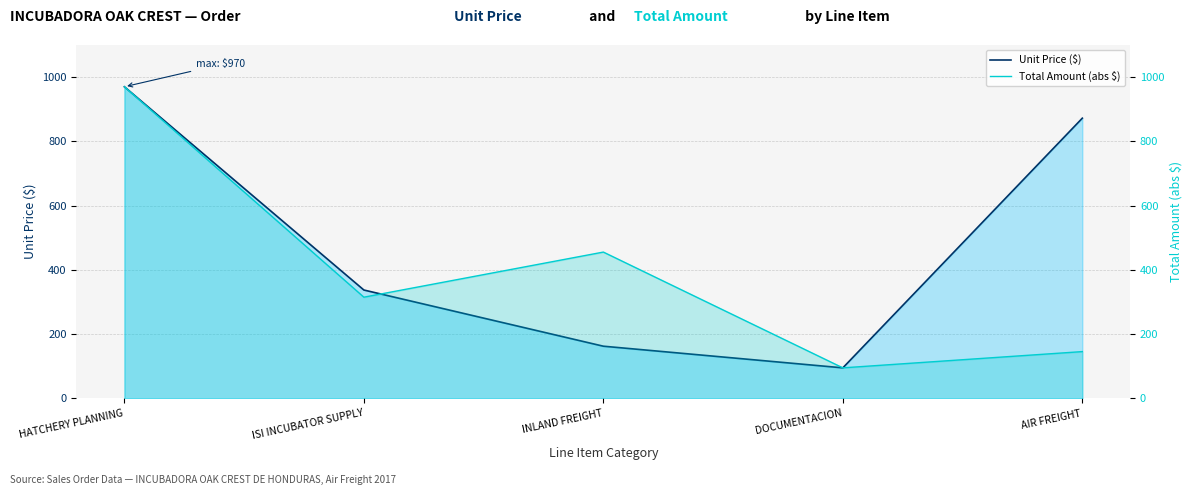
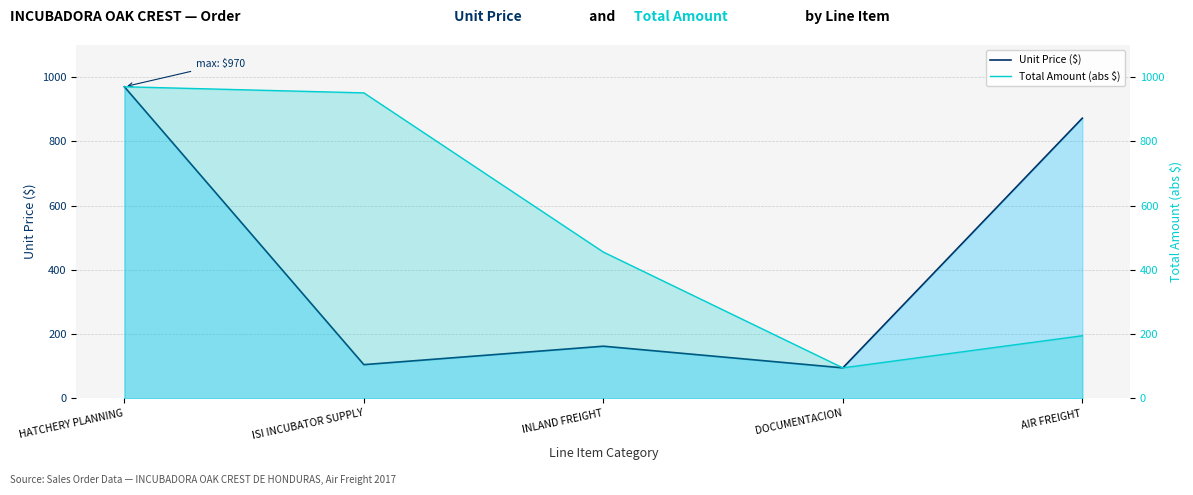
  {
    "Unit Price ($)": {
-     "ISI INCUBATOR SUPPLY": 340,
+     "ISI INCUBATOR SUPPLY": 110,
      "INLAND FREIGHT": 160,
      "DOCUMENTACION": 100,
      "AIR FREIGHT": 870
    },
    "Total Amount (abs $)": {
-     "ISI INCUBATOR SUPPLY": 320,
+     "ISI INCUBATOR SUPPLY": 950,
      "INLAND FREIGHT": 460,
      "DOCUMENTACION": 100,
-     "AIR FREIGHT": 150
+     "AIR FREIGHT": 200
    }
  }
